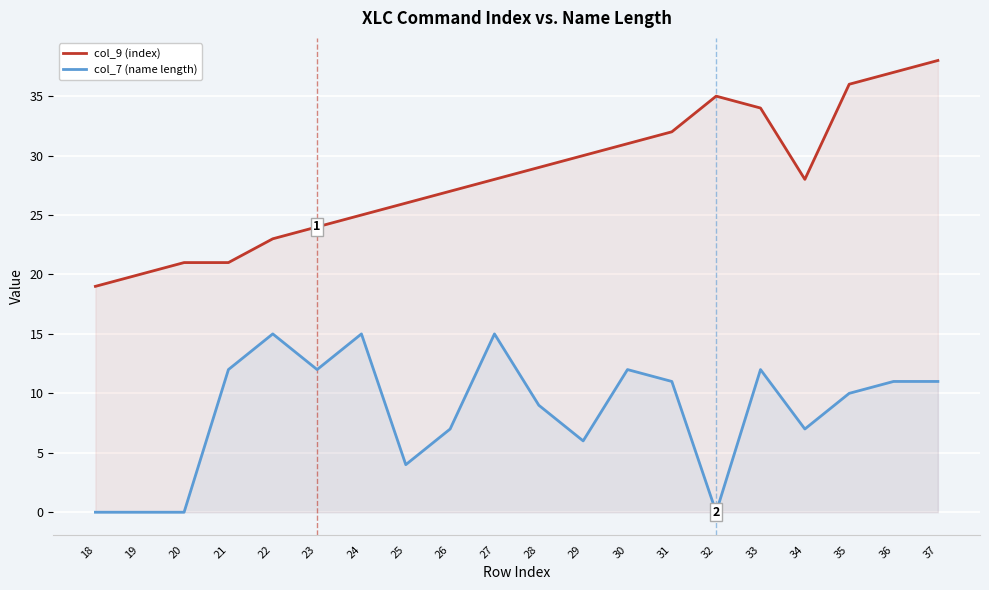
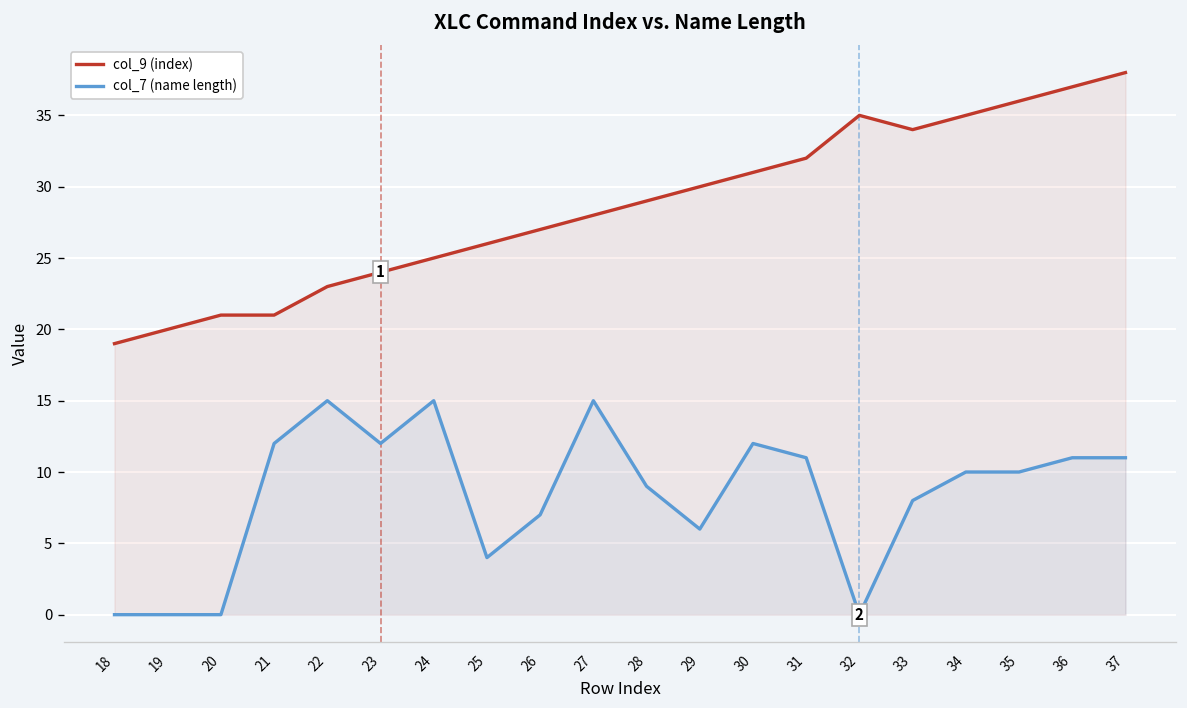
  {
    "col_9 (index)": {
      "18": 19,
      "19": 20,
      "20": 21,
      "21": 21,
      "22": 23,
      "24": 25,
      "25": 26,
      "26": 27,
      "27": 28,
      "28": 29,
      "29": 30,
      "30": 31,
      "31": 32,
      "32": 35,
      "33": 34,
-     "34": 28,
+     "34": 35,
      "35": 36,
      "36": 37,
      "37": 38
    },
    "col_7 (name length)": {
      "18": 0,
      "19": 0,
      "20": 0,
      "21": 12,
      "22": 15,
      "23": 12,
      "24": 15,
      "25": 4,
      "26": 7,
      "27": 15,
      "28": 9,
      "29": 6,
      "30": 12,
      "31": 11,
-     "33": 12,
-     "34": 7,
+     "33": 8,
+     "34": 10,
      "35": 10,
      "36": 11,
      "37": 11
    }
  }
